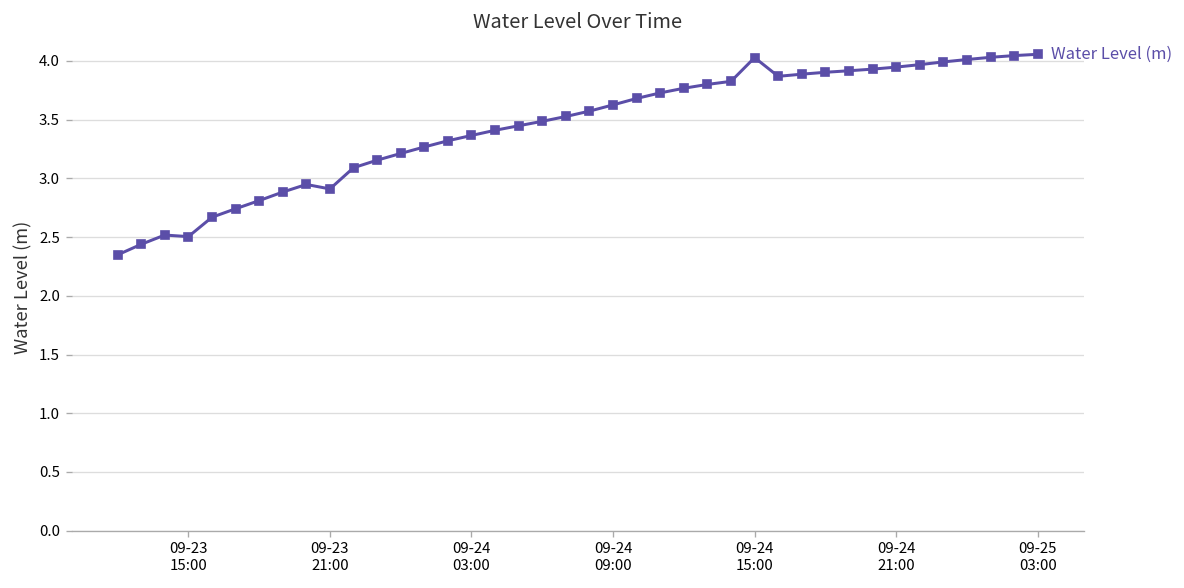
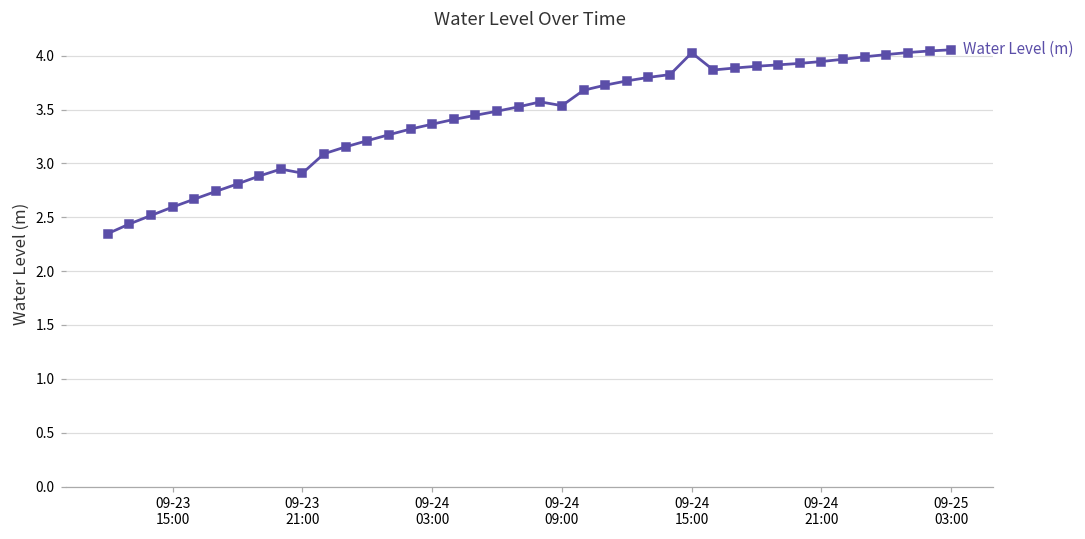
  {
-   "09-23 15:00": 2.5,
+   "09-23 15:00": 2.6,
    "09-23 21:00": 2.9,
    "09-24 03:00": 3.4,
-   "09-24 09:00": 3.6,
+   "09-24 09:00": 3.5,
    "09-24 15:00": 4.0,
    "09-24 21:00": 3.9,
    "09-25 03:00": 4.1
  }
